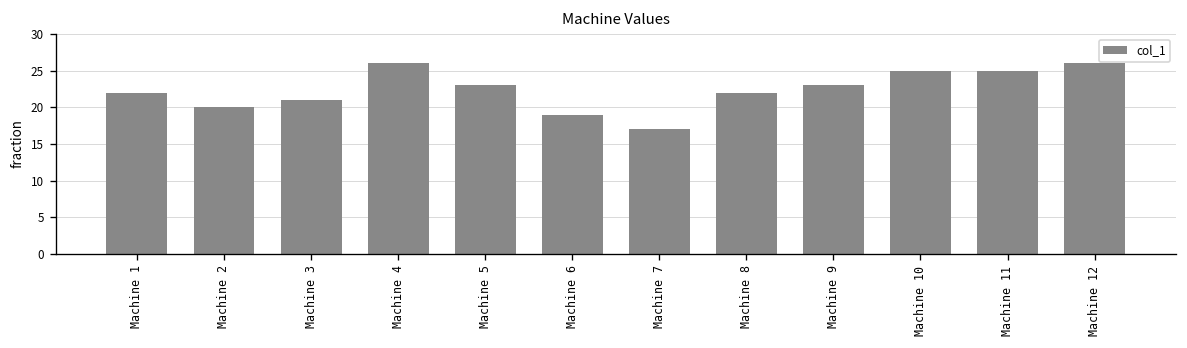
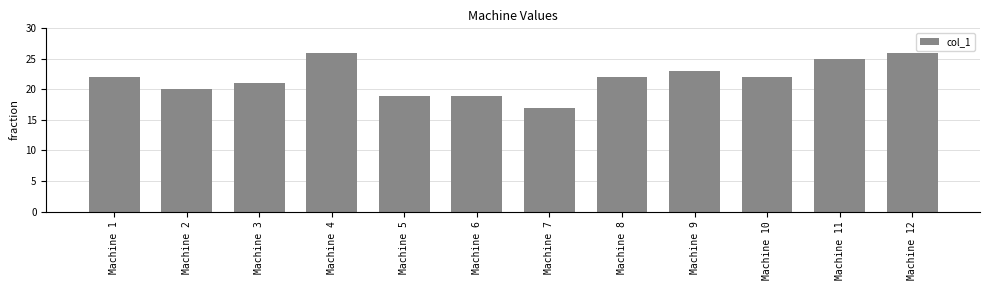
  {
    "Machine 1": 22,
    "Machine 2": 20,
    "Machine 3": 21,
    "Machine 4": 26,
-   "Machine 5": 23,
+   "Machine 5": 19,
    "Machine 6": 19,
    "Machine 7": 17,
    "Machine 8": 22,
    "Machine 9": 23,
-   "Machine 10": 25,
+   "Machine 10": 22,
    "Machine 11": 25,
    "Machine 12": 26
  }
